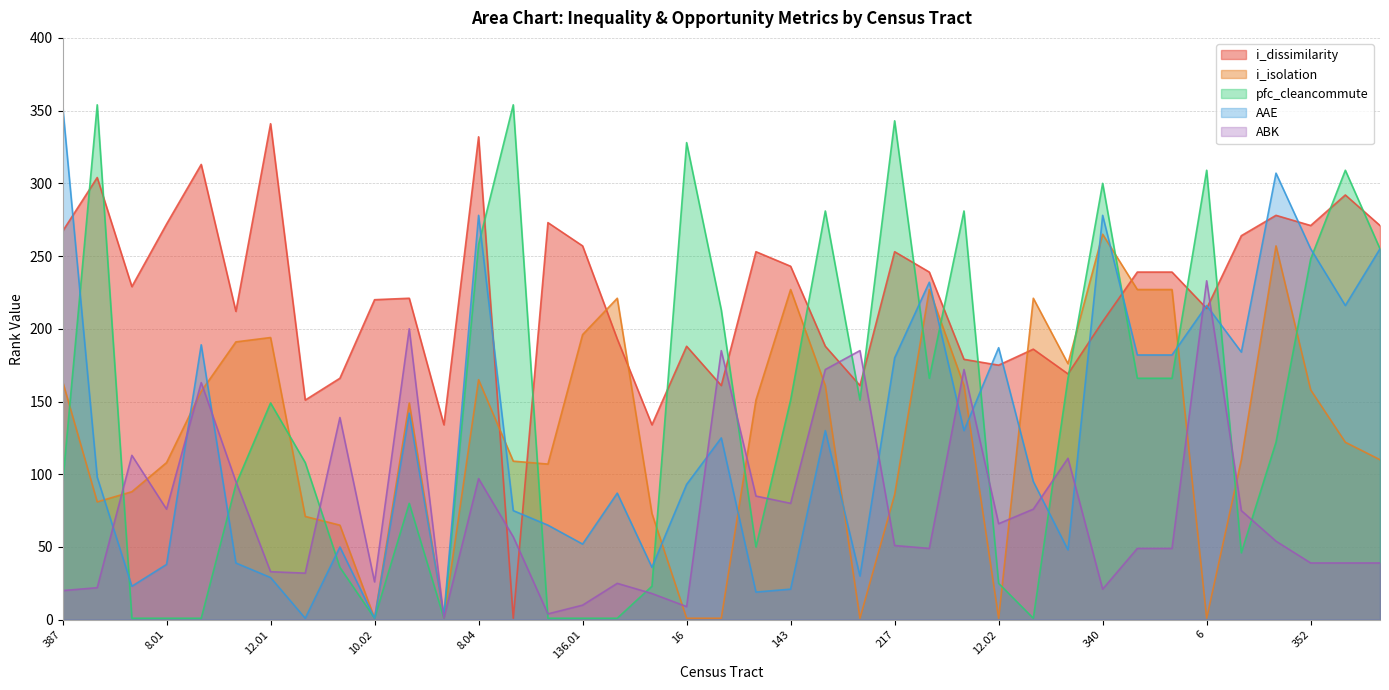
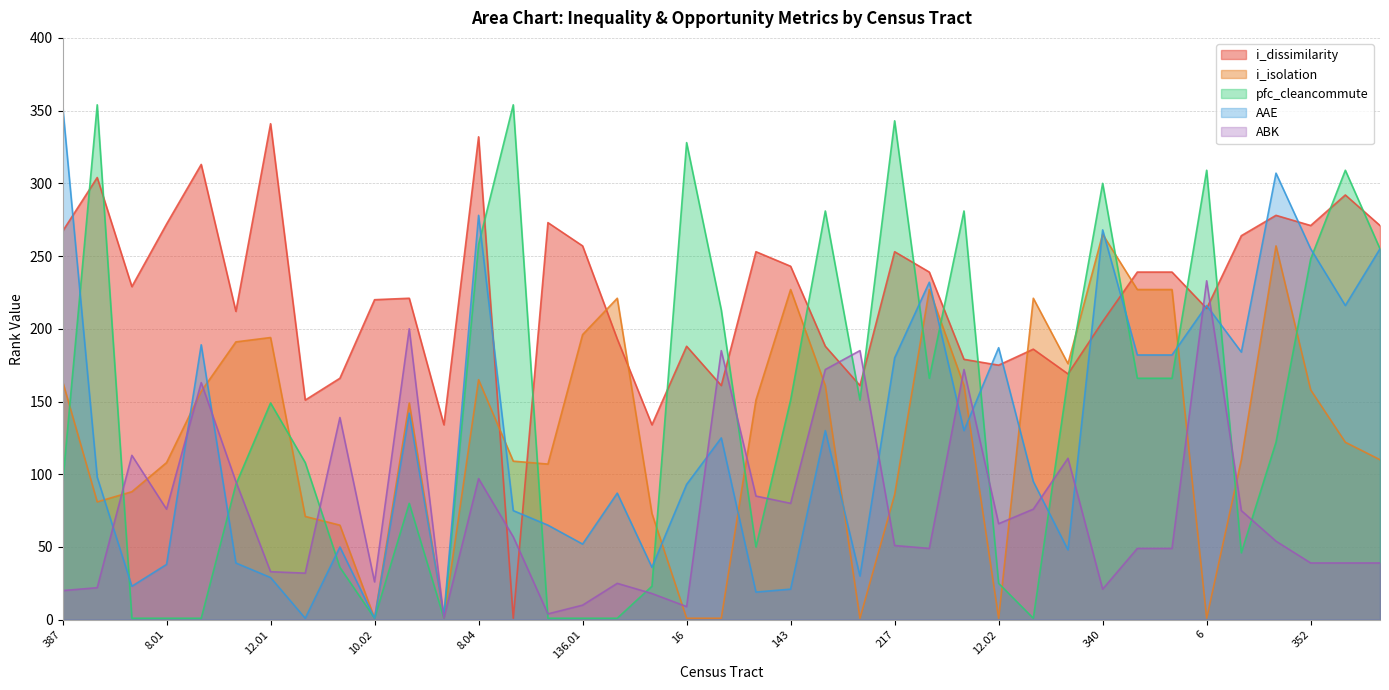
  {
    "pfc_cleancommute": {
      "387": 93,
      "8.01": 1,
      "12.01": 149,
      "8.04": 258,
      "136.01": 1,
      "16": 328,
      "143": 151,
      "217": 343,
      "12.02": 25,
      "340": 300,
      "6": 309,
      "352": 248
    },
    "AAE": {
      "387": 354,
      "8.01": 38,
      "12.01": 29,
      "8.04": 278,
      "136.01": 52,
      "16": 93,
      "143": 21,
      "217": 180,
      "12.02": 187,
-     "340": 278,
+     "340": 268,
      "6": 216,
      "352": 255
    },
    "ABK": {
      "387": 20,
      "8.01": 76,
      "12.01": 33,
      "10.02": 26,
      "8.04": 97,
      "136.01": 10,
      "16": 9,
      "143": 80,
      "217": 51,
      "12.02": 66,
      "340": 21,
      "6": 233,
      "352": 39
    }
  }
